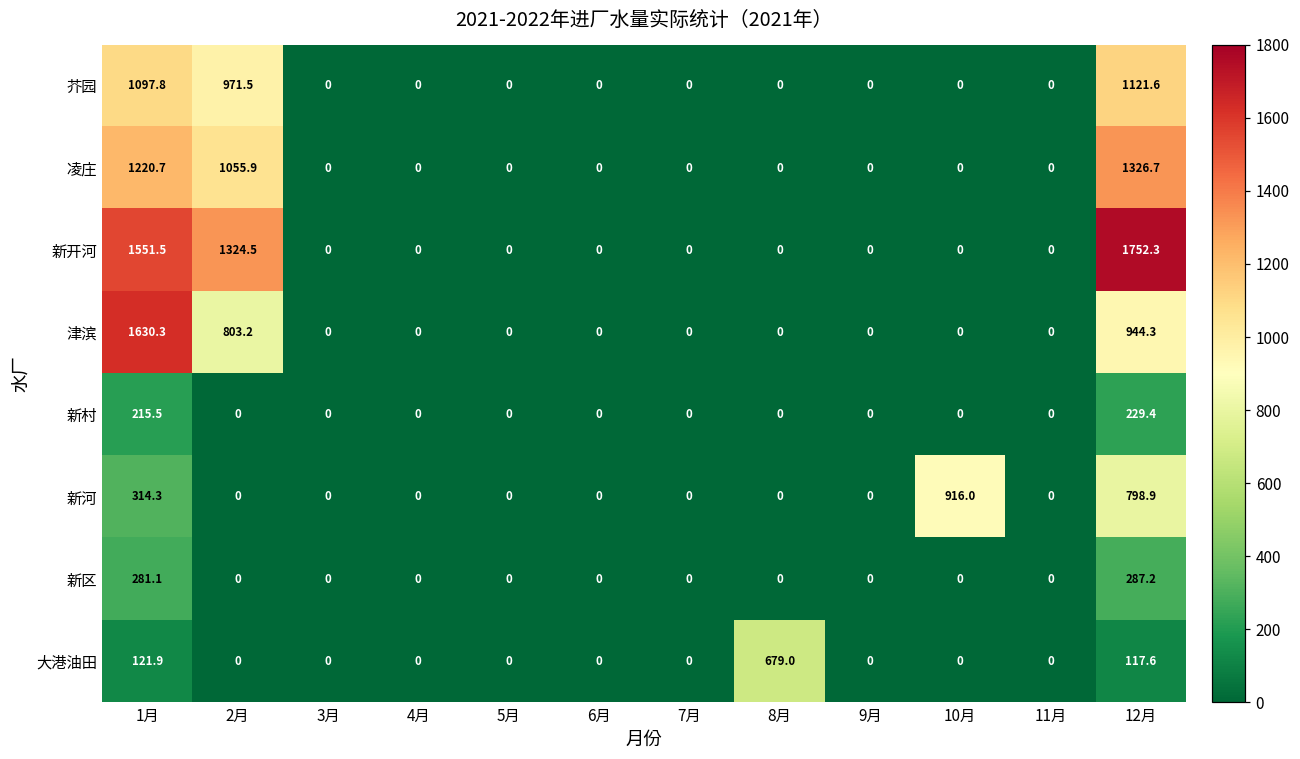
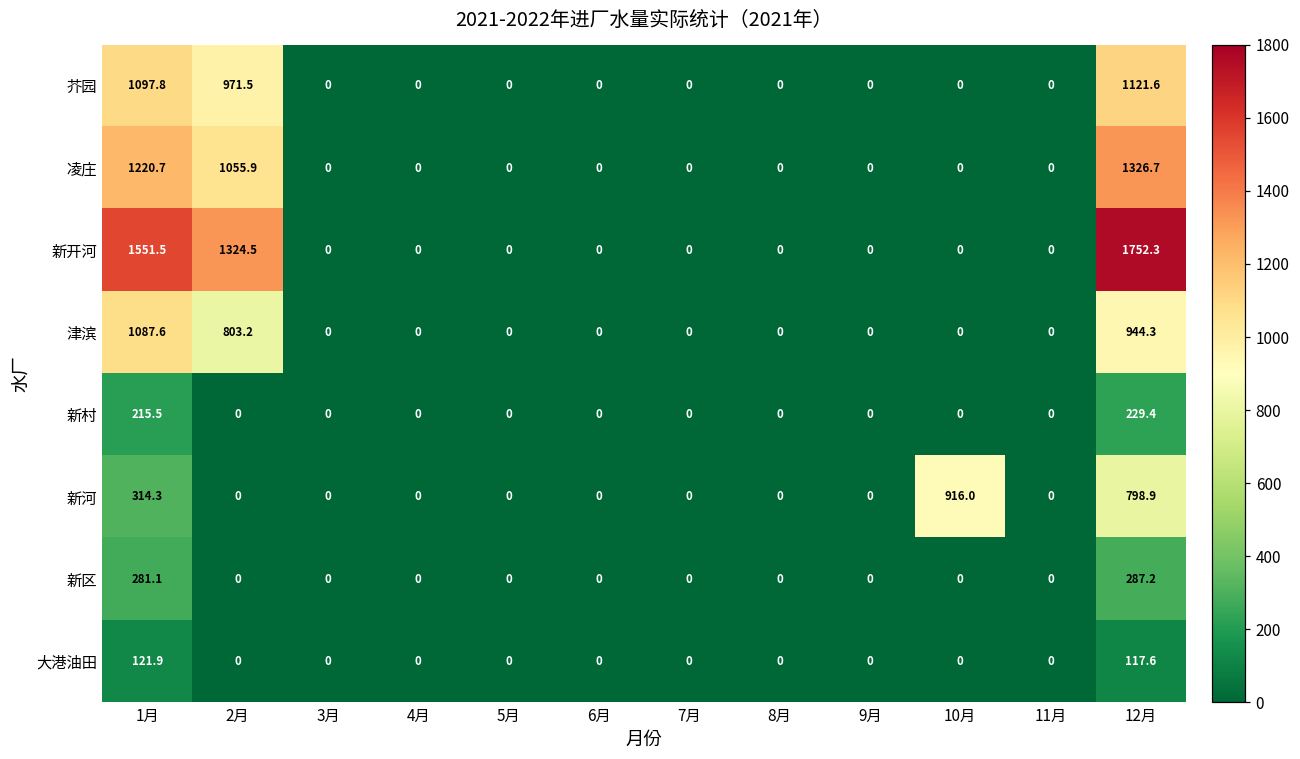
  {
    "芥园": {
      "1月": 1097.8,
      "2月": 971.5,
      "3月": 0,
      "4月": 0,
      "5月": 0,
      "6月": 0,
      "7月": 0,
      "8月": 0,
      "9月": 0,
      "10月": 0,
      "11月": 0,
      "12月": 1121.6
    },
    "凌庄": {
      "1月": 1220.7,
      "2月": 1055.9,
      "3月": 0,
      "4月": 0,
      "5月": 0,
      "6月": 0,
      "7月": 0,
      "8月": 0,
      "9月": 0,
      "10月": 0,
      "11月": 0,
      "12月": 1326.7
    },
    "新开河": {
      "1月": 1551.5,
      "2月": 1324.5,
      "3月": 0,
      "4月": 0,
      "5月": 0,
      "6月": 0,
      "7月": 0,
      "8月": 0,
      "9月": 0,
      "10月": 0,
      "11月": 0,
      "12月": 1752.3
    },
    "津滨": {
-     "1月": 1630.3,
+     "1月": 1087.6,
      "2月": 803.2,
      "3月": 0,
      "4月": 0,
      "5月": 0,
      "6月": 0,
      "7月": 0,
      "8月": 0,
      "9月": 0,
      "10月": 0,
      "11月": 0,
      "12月": 944.3
    },
    "新村": {
      "1月": 215.5,
      "2月": 0,
      "3月": 0,
      "4月": 0,
      "5月": 0,
      "6月": 0,
      "7月": 0,
      "8月": 0,
      "9月": 0,
      "10月": 0,
      "11月": 0,
      "12月": 229.4
    },
    "新河": {
      "1月": 314.3,
      "2月": 0,
      "3月": 0,
      "4月": 0,
      "5月": 0,
      "6月": 0,
      "7月": 0,
      "8月": 0,
      "9月": 0,
      "10月": 916.0,
      "11月": 0,
      "12月": 798.9
    },
    "新区": {
      "1月": 281.1,
      "2月": 0,
      "3月": 0,
      "4月": 0,
      "5月": 0,
      "6月": 0,
      "7月": 0,
      "8月": 0,
      "9月": 0,
      "10月": 0,
      "11月": 0,
      "12月": 287.2
    },
    "大港油田": {
      "1月": 121.9,
      "2月": 0,
      "3月": 0,
      "4月": 0,
      "5月": 0,
      "6月": 0,
      "7月": 0,
-     "8月": 679.0,
+     "8月": 0,
      "9月": 0,
      "10月": 0,
      "11月": 0,
      "12月": 117.6
    }
  }
